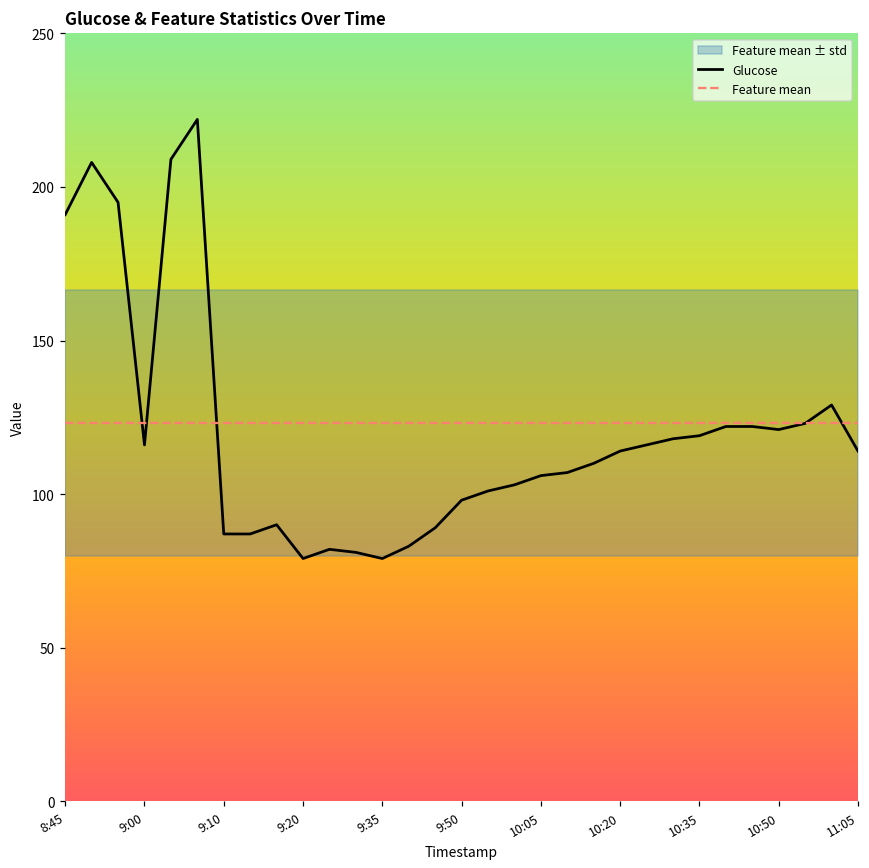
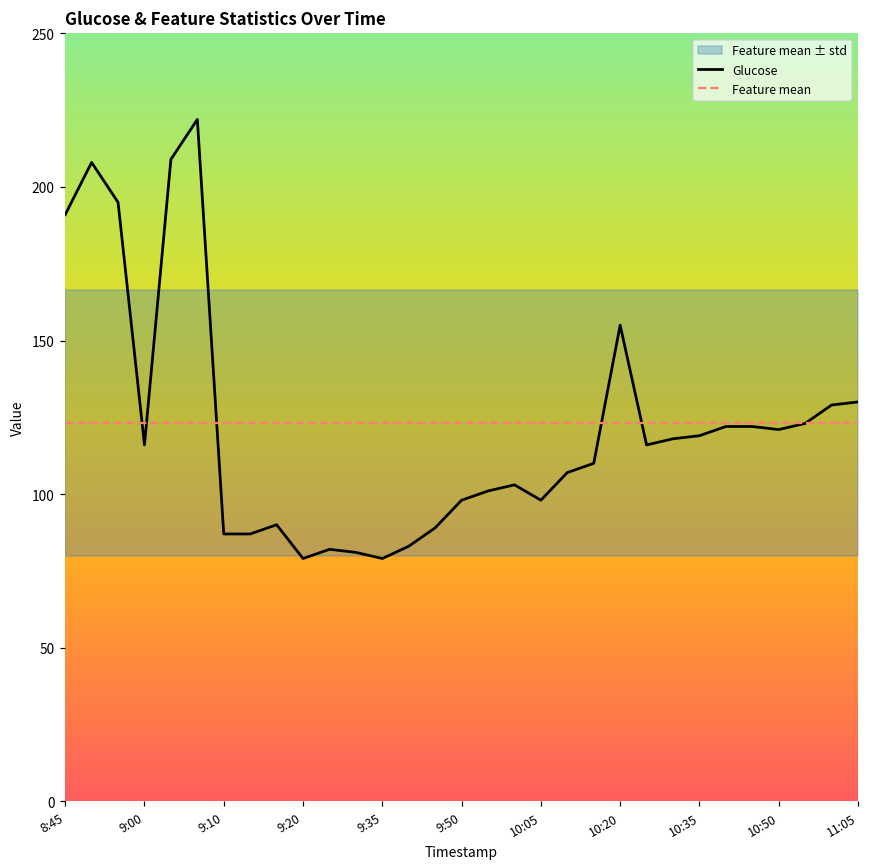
  {
    "Glucose": {
      "8:45": 191,
      "9:00": 116,
      "9:20": 79,
      "9:35": 79,
      "9:50": 98,
-     "10:05": 106,
-     "10:20": 114,
+     "10:05": 98,
+     "10:20": 155,
      "10:35": 119,
      "10:50": 121,
-     "11:05": 114
+     "11:05": 130
    },
    "Feature mean ± std": {
      "9:00": 167,
      "9:20": 167,
      "9:35": 167,
      "9:50": 167,
      "10:05": 167,
      "10:20": 167,
      "10:35": 167,
      "10:50": 167,
      "11:05": 167
    },
    "Feature mean": {
      "8:45": 123,
      "9:00": 123,
      "9:20": 123,
      "9:35": 123,
      "9:50": 123,
      "10:05": 123,
      "10:20": 123,
      "10:35": 123,
      "10:50": 123,
      "11:05": 123
    }
  }
